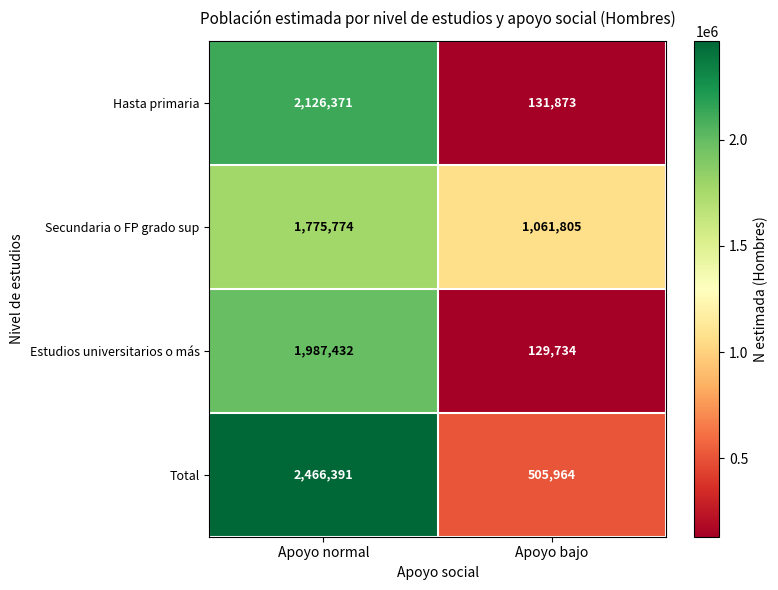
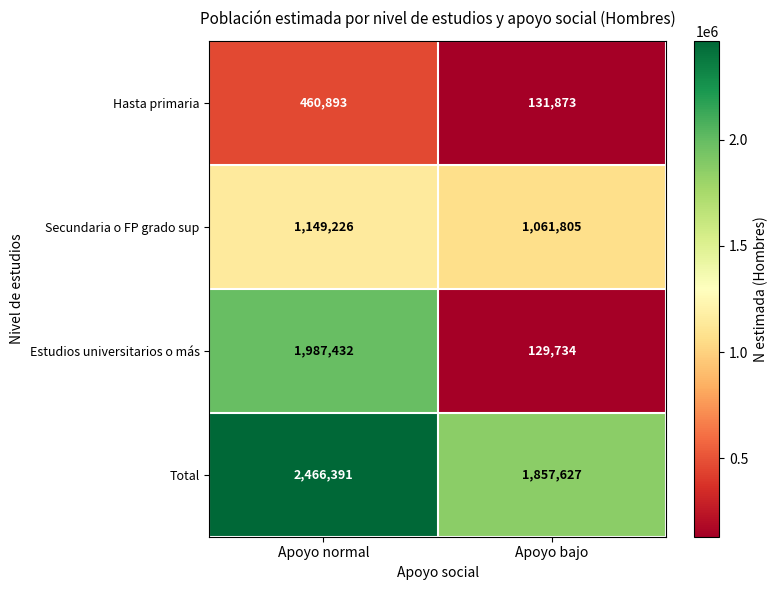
  {
    "Hasta primaria": {
-     "Apoyo normal": "2,126,371",
+     "Apoyo normal": "460,893",
      "Apoyo bajo": "131,873"
    },
    "Secundaria o FP grado sup": {
-     "Apoyo normal": "1,775,774",
+     "Apoyo normal": "1,149,226",
      "Apoyo bajo": "1,061,805"
    },
    "Estudios universitarios o más": {
      "Apoyo normal": "1,987,432",
      "Apoyo bajo": "129,734"
    },
    "Total": {
      "Apoyo normal": "2,466,391",
-     "Apoyo bajo": "505,964"
+     "Apoyo bajo": "1,857,627"
    }
  }
